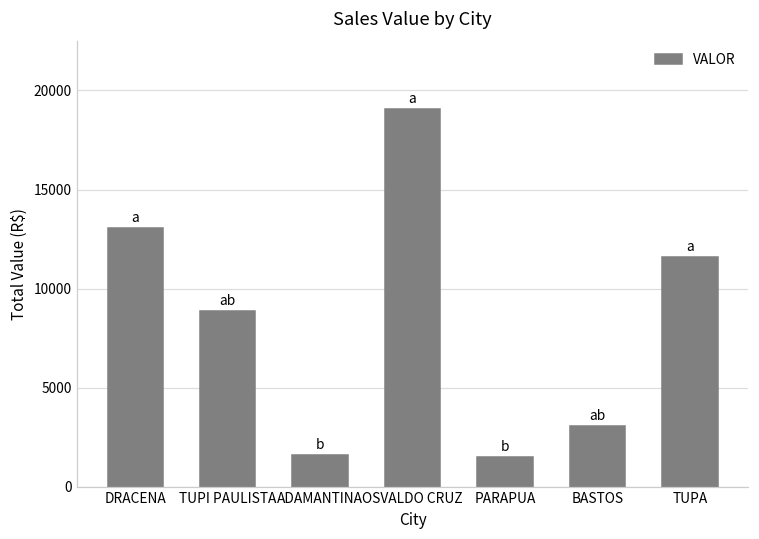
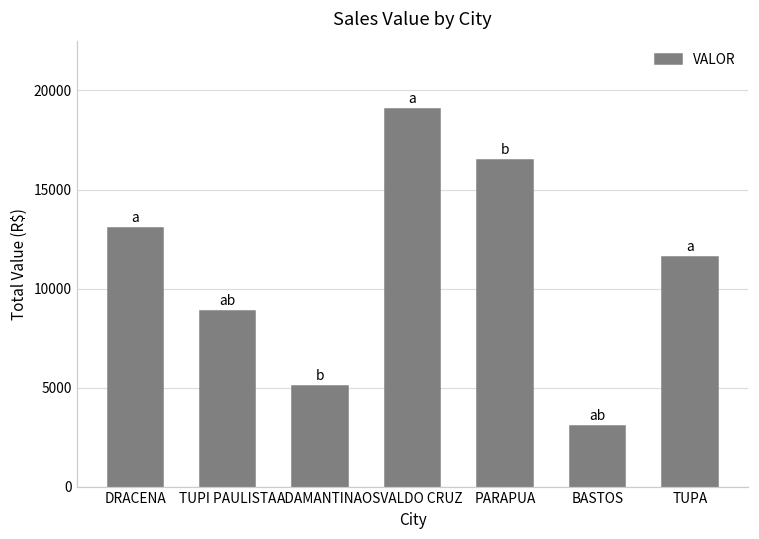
  {
    "DRACENA": 13100,
    "TUPI PAULISTA": 8900,
-   "ADAMANTINA": 1600,
+   "ADAMANTINA": 5100,
    "OSVALDO CRUZ": 19100,
-   "PARAPUA": 1500,
+   "PARAPUA": 16500,
    "BASTOS": 3100,
    "TUPA": 11600
  }
